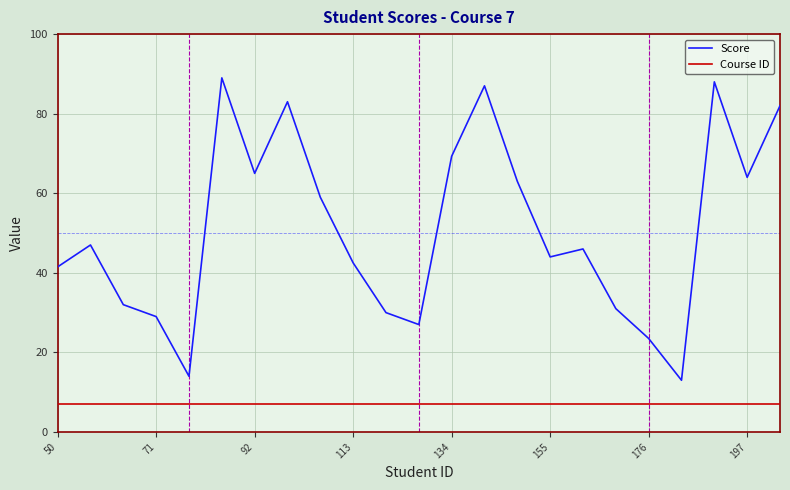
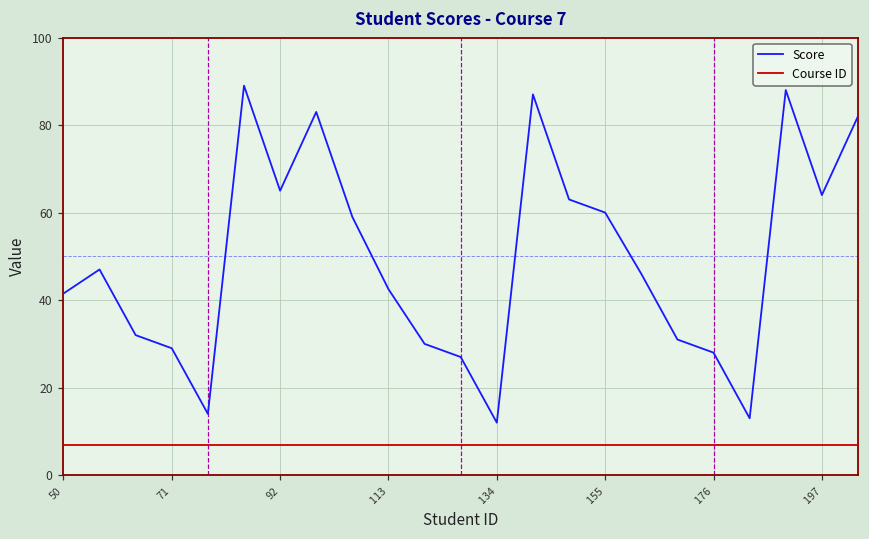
  {
    "Score": {
      "50": 42,
      "71": 29,
      "92": 65,
      "113": 43,
-     "134": 69,
-     "155": 44,
-     "176": 24,
+     "134": 12,
+     "155": 60,
+     "176": 28,
      "197": 64
    },
    "Course ID": {
      "50": 7,
      "71": 7,
      "92": 7,
      "113": 7,
      "134": 7,
      "155": 7,
      "176": 7,
      "197": 7
    }
  }
